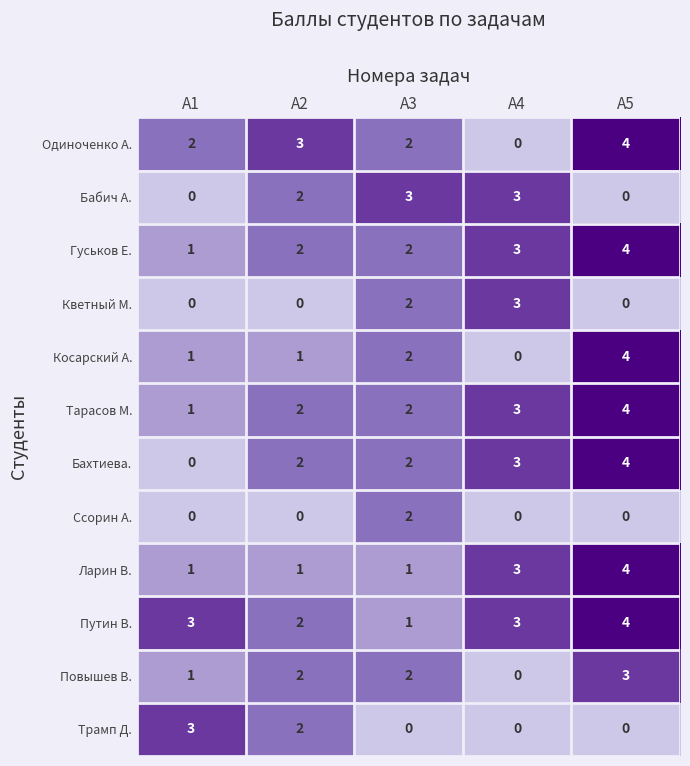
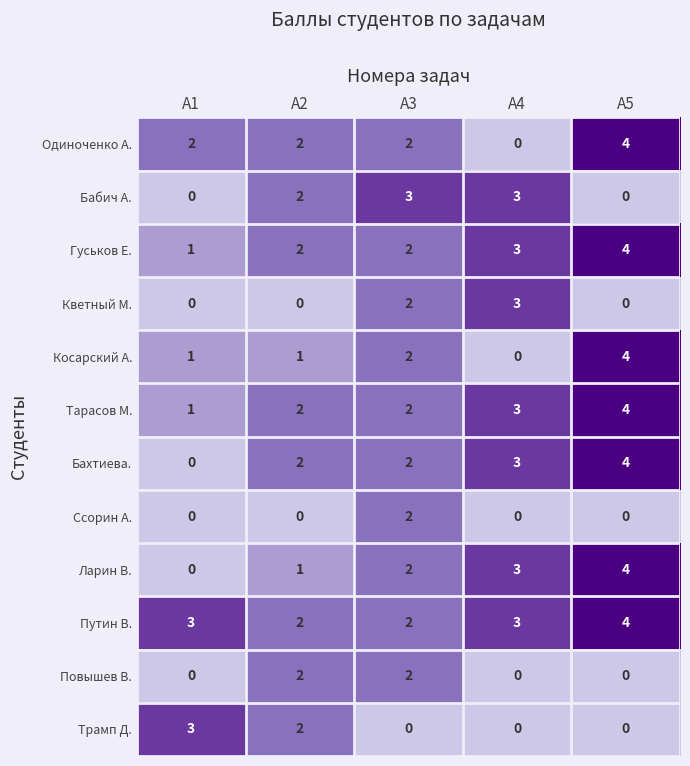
  {
    "Одиноченко А.": {
      "A1": 2,
-     "A2": 3,
+     "A2": 2,
      "A3": 2,
      "A4": 0,
      "A5": 4
    },
    "Бабич А.": {
      "A1": 0,
      "A2": 2,
      "A3": 3,
      "A4": 3,
      "A5": 0
    },
    "Гуськов Е.": {
      "A1": 1,
      "A2": 2,
      "A3": 2,
      "A4": 3,
      "A5": 4
    },
    "Кветный М.": {
      "A1": 0,
      "A2": 0,
      "A3": 2,
      "A4": 3,
      "A5": 0
    },
    "Косарский А.": {
      "A1": 1,
      "A2": 1,
      "A3": 2,
      "A4": 0,
      "A5": 4
    },
    "Тарасов М.": {
      "A1": 1,
      "A2": 2,
      "A3": 2,
      "A4": 3,
      "A5": 4
    },
    "Бахтиева.": {
      "A1": 0,
      "A2": 2,
      "A3": 2,
      "A4": 3,
      "A5": 4
    },
    "Ссорин А.": {
      "A1": 0,
      "A2": 0,
      "A3": 2,
      "A4": 0,
      "A5": 0
    },
    "Ларин В.": {
-     "A1": 1,
+     "A1": 0,
      "A2": 1,
-     "A3": 1,
+     "A3": 2,
      "A4": 3,
      "A5": 4
    },
    "Путин В.": {
      "A1": 3,
      "A2": 2,
-     "A3": 1,
+     "A3": 2,
      "A4": 3,
      "A5": 4
    },
    "Повышев В.": {
-     "A1": 1,
+     "A1": 0,
      "A2": 2,
      "A3": 2,
      "A4": 0,
-     "A5": 3
+     "A5": 0
    },
    "Трамп Д.": {
      "A1": 3,
      "A2": 2,
      "A3": 0,
      "A4": 0,
      "A5": 0
    }
  }
